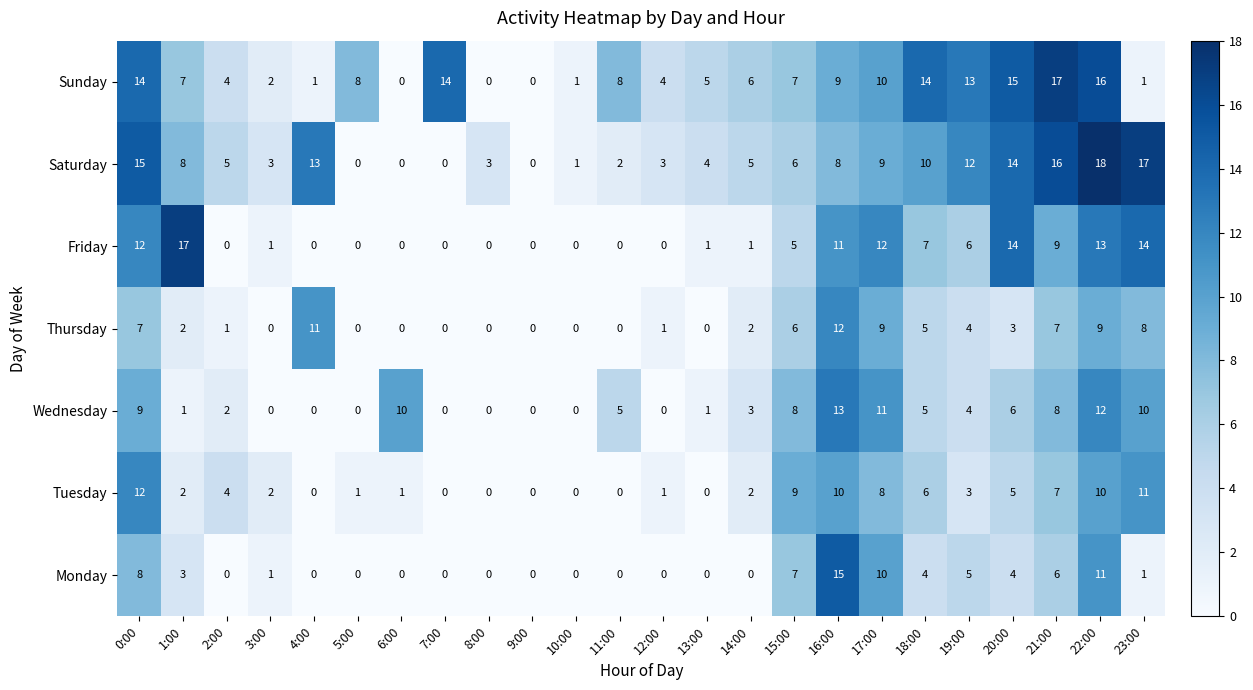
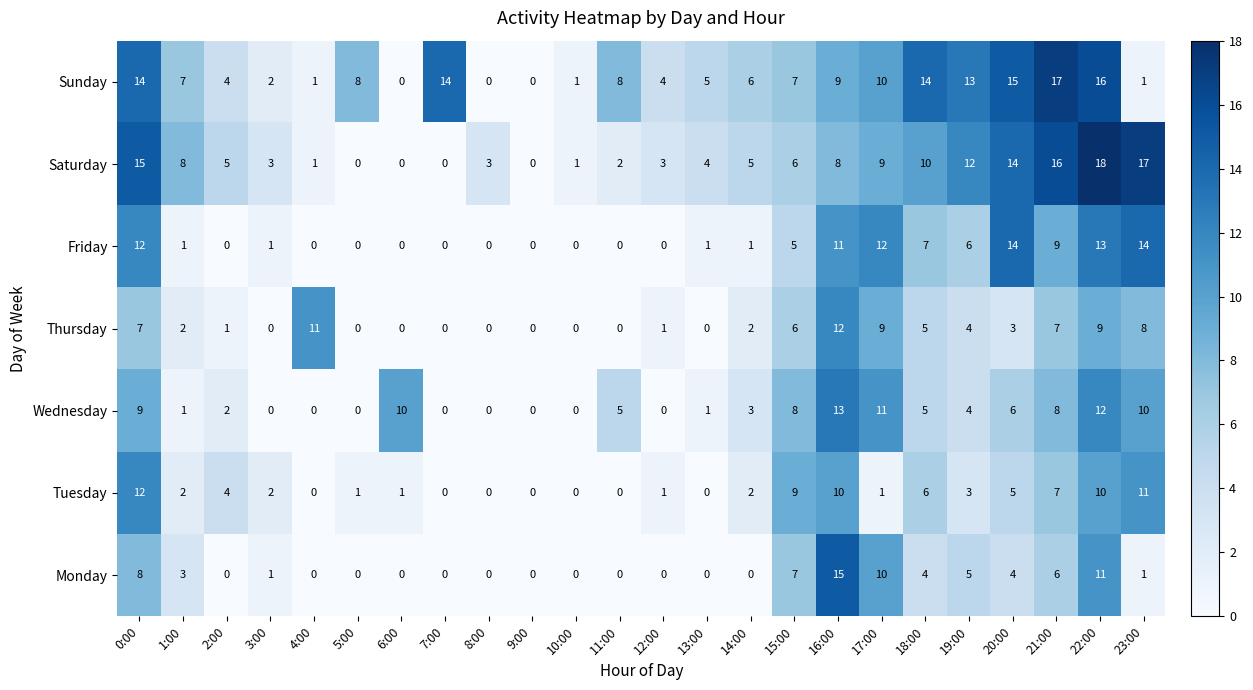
  {
    "Sunday": {
      "0:00": 14,
      "1:00": 7,
      "2:00": 4,
      "3:00": 2,
      "4:00": 1,
      "5:00": 8,
      "6:00": 0,
      "7:00": 14,
      "8:00": 0,
      "9:00": 0,
      "10:00": 1,
      "11:00": 8,
      "12:00": 4,
      "13:00": 5,
      "14:00": 6,
      "15:00": 7,
      "16:00": 9,
      "17:00": 10,
      "18:00": 14,
      "19:00": 13,
      "20:00": 15,
      "21:00": 17,
      "22:00": 16,
      "23:00": 1
    },
    "Saturday": {
      "0:00": 15,
      "1:00": 8,
      "2:00": 5,
      "3:00": 3,
-     "4:00": 13,
+     "4:00": 1,
      "5:00": 0,
      "6:00": 0,
      "7:00": 0,
      "8:00": 3,
      "9:00": 0,
      "10:00": 1,
      "11:00": 2,
      "12:00": 3,
      "13:00": 4,
      "14:00": 5,
      "15:00": 6,
      "16:00": 8,
      "17:00": 9,
      "18:00": 10,
      "19:00": 12,
      "20:00": 14,
      "21:00": 16,
      "22:00": 18,
      "23:00": 17
    },
    "Friday": {
      "0:00": 12,
-     "1:00": 17,
+     "1:00": 1,
      "2:00": 0,
      "3:00": 1,
      "4:00": 0,
      "5:00": 0,
      "6:00": 0,
      "7:00": 0,
      "8:00": 0,
      "9:00": 0,
      "10:00": 0,
      "11:00": 0,
      "12:00": 0,
      "13:00": 1,
      "14:00": 1,
      "15:00": 5,
      "16:00": 11,
      "17:00": 12,
      "18:00": 7,
      "19:00": 6,
      "20:00": 14,
      "21:00": 9,
      "22:00": 13,
      "23:00": 14
    },
    "Thursday": {
      "0:00": 7,
      "1:00": 2,
      "2:00": 1,
      "3:00": 0,
      "4:00": 11,
      "5:00": 0,
      "6:00": 0,
      "7:00": 0,
      "8:00": 0,
      "9:00": 0,
      "10:00": 0,
      "11:00": 0,
      "12:00": 1,
      "13:00": 0,
      "14:00": 2,
      "15:00": 6,
      "16:00": 12,
      "17:00": 9,
      "18:00": 5,
      "19:00": 4,
      "20:00": 3,
      "21:00": 7,
      "22:00": 9,
      "23:00": 8
    },
    "Wednesday": {
      "0:00": 9,
      "1:00": 1,
      "2:00": 2,
      "3:00": 0,
      "4:00": 0,
      "5:00": 0,
      "6:00": 10,
      "7:00": 0,
      "8:00": 0,
      "9:00": 0,
      "10:00": 0,
      "11:00": 5,
      "12:00": 0,
      "13:00": 1,
      "14:00": 3,
      "15:00": 8,
      "16:00": 13,
      "17:00": 11,
      "18:00": 5,
      "19:00": 4,
      "20:00": 6,
      "21:00": 8,
      "22:00": 12,
      "23:00": 10
    },
    "Tuesday": {
      "0:00": 12,
      "1:00": 2,
      "2:00": 4,
      "3:00": 2,
      "4:00": 0,
      "5:00": 1,
      "6:00": 1,
      "7:00": 0,
      "8:00": 0,
      "9:00": 0,
      "10:00": 0,
      "11:00": 0,
      "12:00": 1,
      "13:00": 0,
      "14:00": 2,
      "15:00": 9,
      "16:00": 10,
-     "17:00": 8,
+     "17:00": 1,
      "18:00": 6,
      "19:00": 3,
      "20:00": 5,
      "21:00": 7,
      "22:00": 10,
      "23:00": 11
    },
    "Monday": {
      "0:00": 8,
      "1:00": 3,
      "2:00": 0,
      "3:00": 1,
      "4:00": 0,
      "5:00": 0,
      "6:00": 0,
      "7:00": 0,
      "8:00": 0,
      "9:00": 0,
      "10:00": 0,
      "11:00": 0,
      "12:00": 0,
      "13:00": 0,
      "14:00": 0,
      "15:00": 7,
      "16:00": 15,
      "17:00": 10,
      "18:00": 4,
      "19:00": 5,
      "20:00": 4,
      "21:00": 6,
      "22:00": 11,
      "23:00": 1
    }
  }
